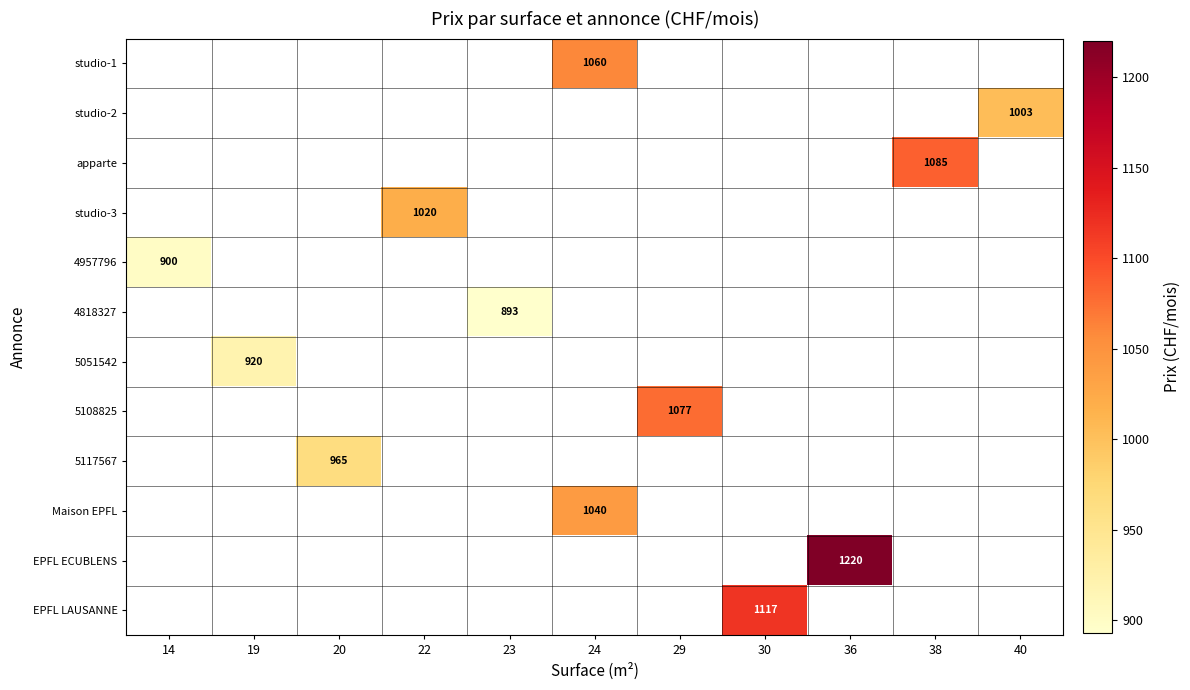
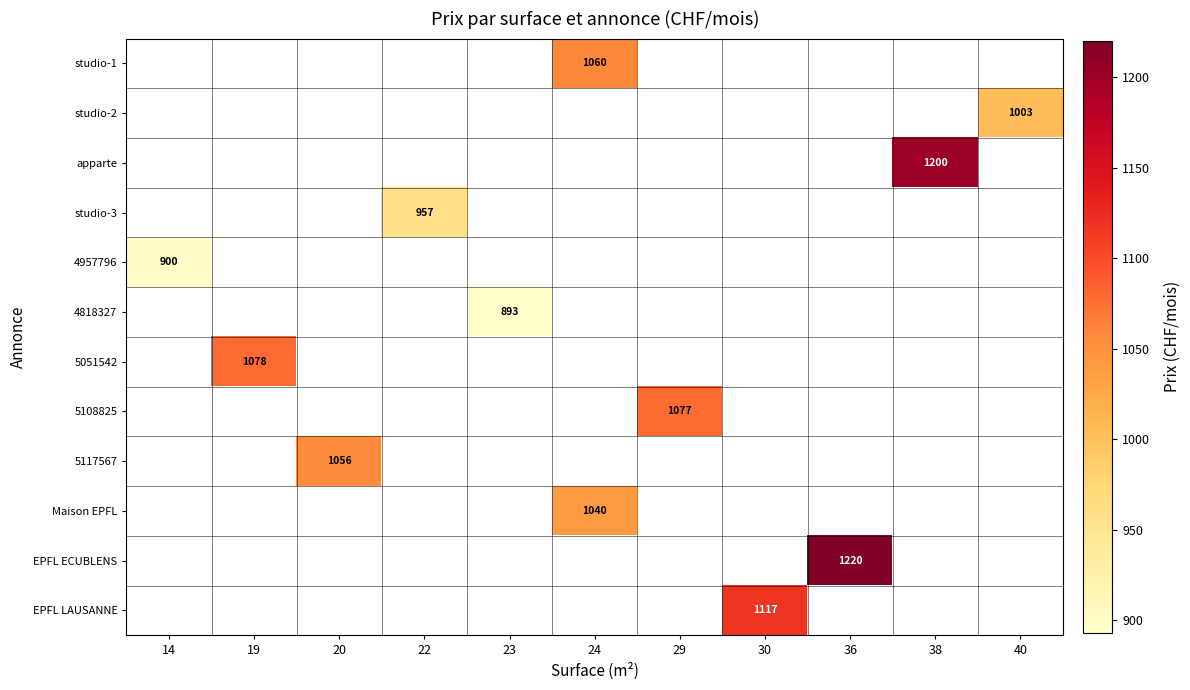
  {
    "studio-1": {
      "24": 1060
    },
    "studio-2": {
      "40": 1003
    },
    "apparte": {
-     "38": 1085
+     "38": 1200
    },
    "studio-3": {
-     "22": 1020
+     "22": 957
    },
    "4957796": {
      "14": 900
    },
    "4818327": {
      "23": 893
    },
    "5051542": {
-     "19": 920
+     "19": 1078
    },
    "5108825": {
      "29": 1077
    },
    "5117567": {
-     "20": 965
+     "20": 1056
    },
    "Maison EPFL": {
      "24": 1040
    },
    "EPFL ECUBLENS": {
      "36": 1220
    },
    "EPFL LAUSANNE": {
      "30": 1117
    }
  }
